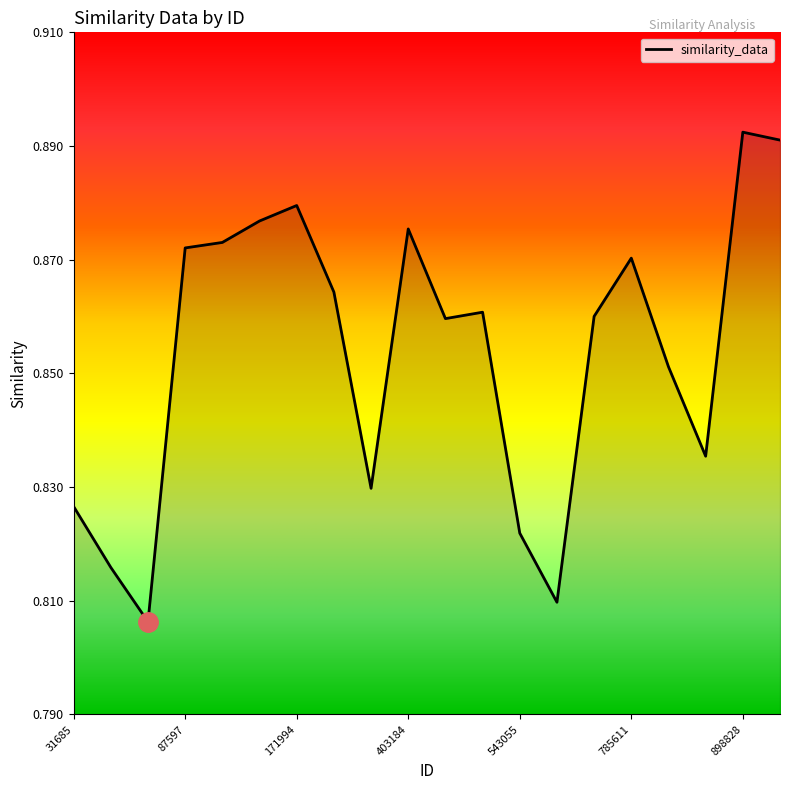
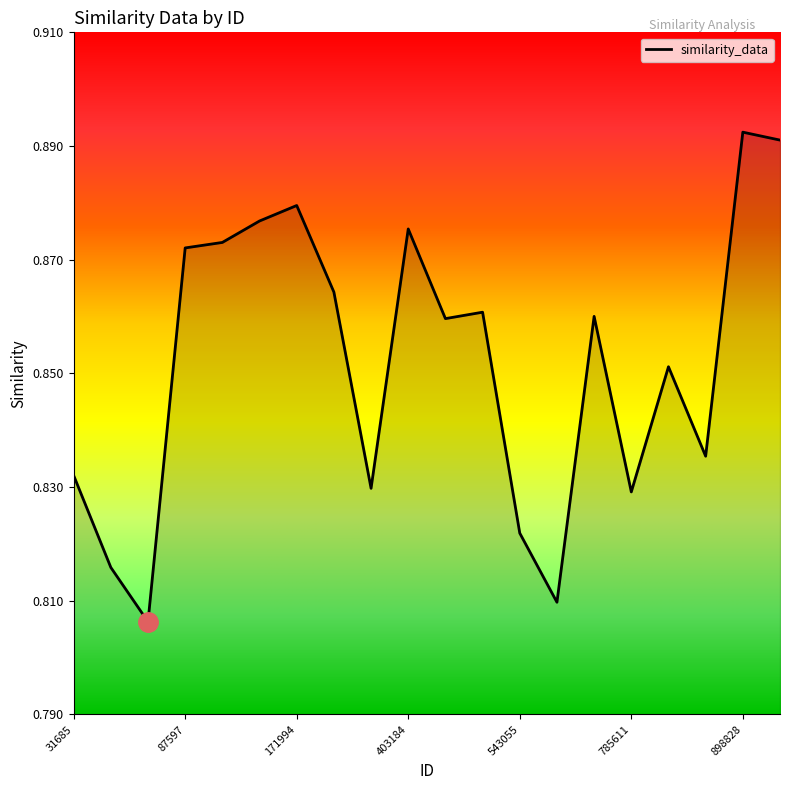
  {
    "similarity_data": {
-     "31685": 0.827,
+     "31685": 0.832,
      "87597": 0.872,
      "171994": 0.880,
      "403184": 0.875,
      "543055": 0.822,
-     "785611": 0.870,
+     "785611": 0.829,
      "898828": 0.892
    }
  }
